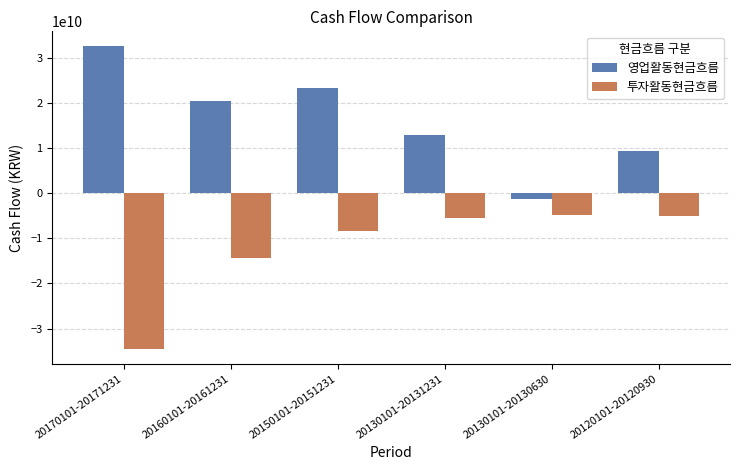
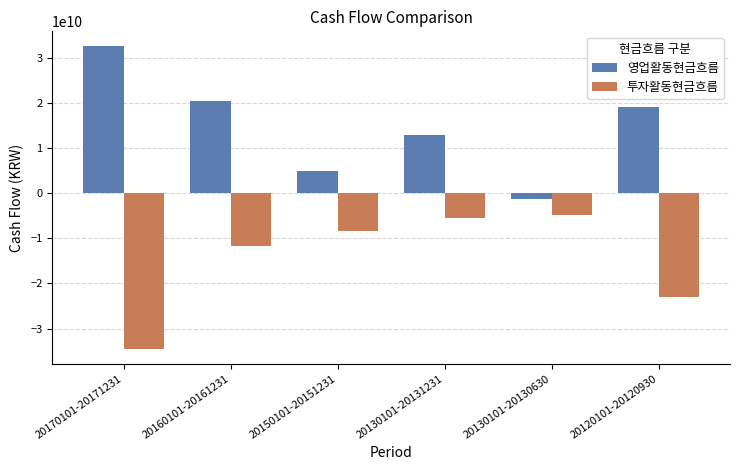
  {
    "영업활동현금흐름": {
      "20170101-20171231": 32000000000,
      "20160101-20161231": 20000000000,
-     "20150101-20151231": 23000000000,
+     "20150101-20151231": 5000000000,
      "20130101-20131231": 13000000000,
      "20130101-20130630": -1000000000,
-     "20120101-20120930": 9000000000
+     "20120101-20120930": 19000000000
    },
    "투자활동현금흐름": {
      "20170101-20171231": -34000000000,
-     "20160101-20161231": -14000000000,
+     "20160101-20161231": -12000000000,
      "20150101-20151231": -8000000000,
      "20130101-20131231": -5000000000,
      "20130101-20130630": -5000000000,
-     "20120101-20120930": -5000000000
+     "20120101-20120930": -23000000000
    }
  }
